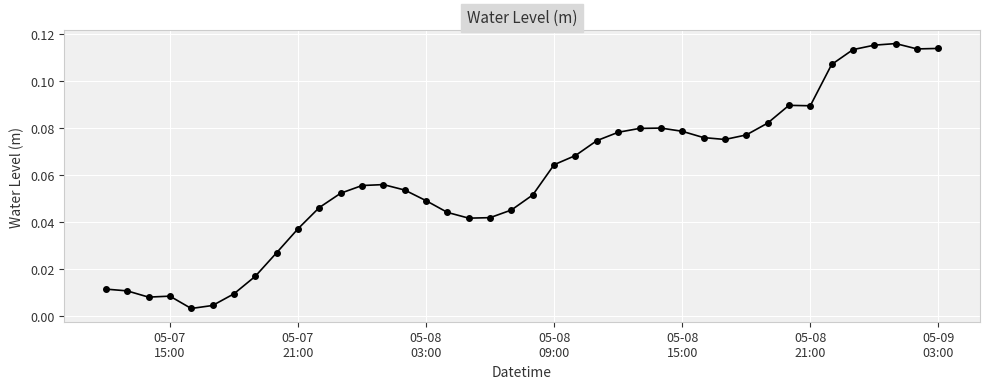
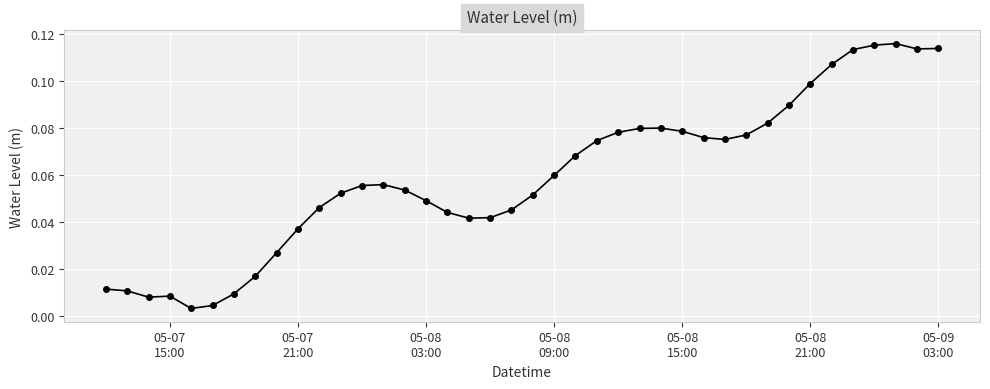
  {
    "05-07 15:00": 0.009,
    "05-07 21:00": 0.037,
    "05-08 03:00": 0.049,
-   "05-08 09:00": 0.064,
+   "05-08 09:00": 0.060,
    "05-08 15:00": 0.079,
-   "05-08 21:00": 0.089,
+   "05-08 21:00": 0.099,
    "05-09 03:00": 0.114
  }
